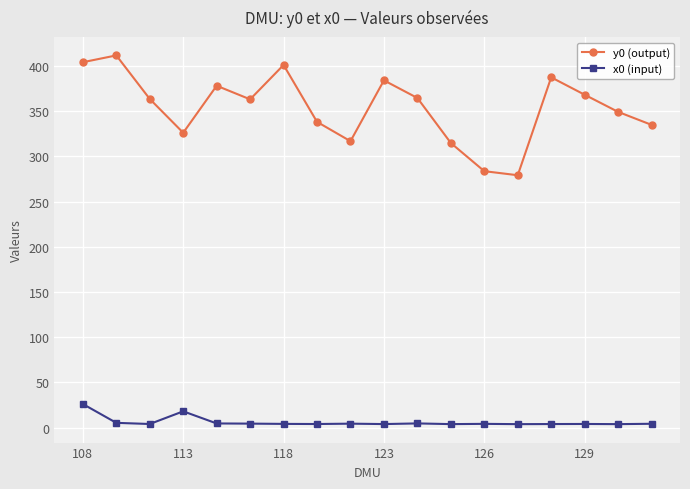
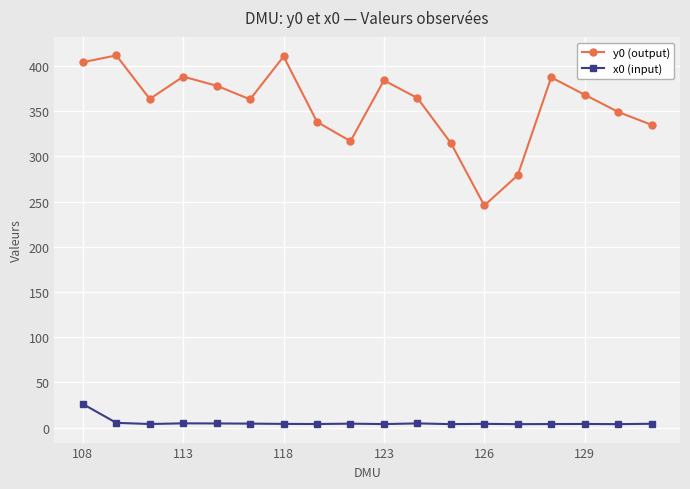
  {
    "y0 (output)": {
      "108": 400,
-     "113": 330,
-     "118": 400,
+     "113": 390,
+     "118": 410,
      "123": 380,
-     "126": 280,
+     "126": 250,
      "129": 370
    },
    "x0 (input)": {
      "108": 30,
-     "113": 20,
+     "113": 0,
      "118": 0,
      "123": 0,
      "126": 0,
      "129": 0
    }
  }
